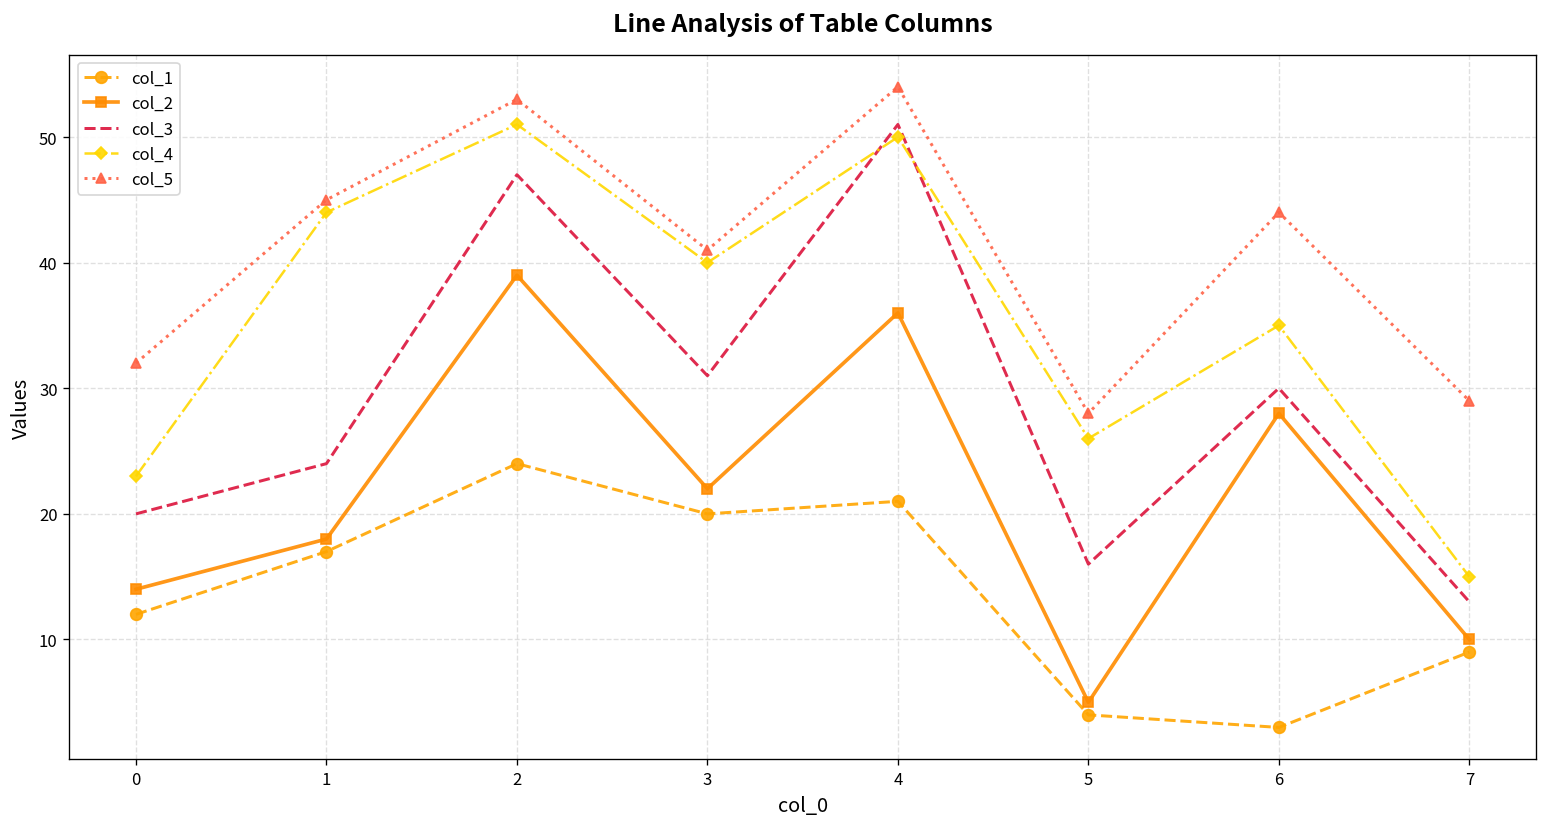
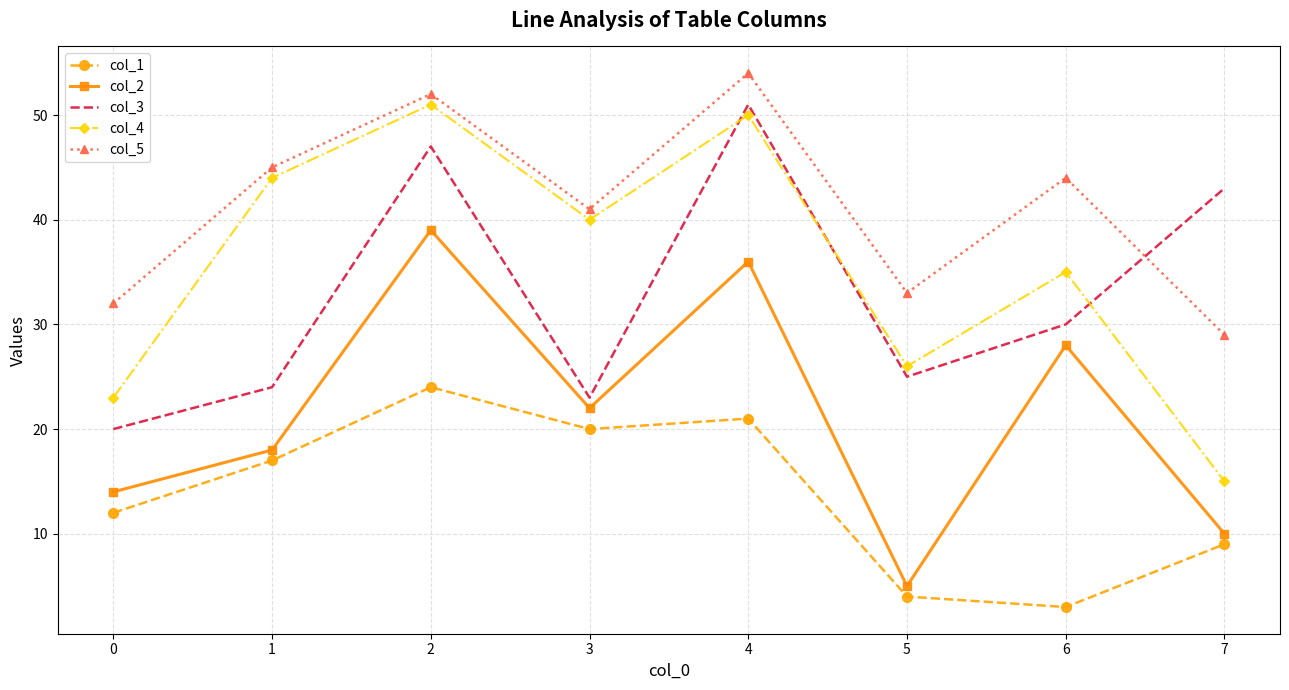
  {
    "col_3": {
      "0": 20,
      "1": 24,
      "2": 47,
-     "3": 31,
+     "3": 23,
      "4": 51,
-     "5": 16,
+     "5": 25,
      "6": 30,
-     "7": 13
+     "7": 43
    },
    "col_5": {
      "0": 32,
      "1": 45,
-     "2": 53,
+     "2": 52,
      "3": 41,
      "4": 54,
-     "5": 28,
+     "5": 33,
      "6": 44,
      "7": 29
    }
  }
